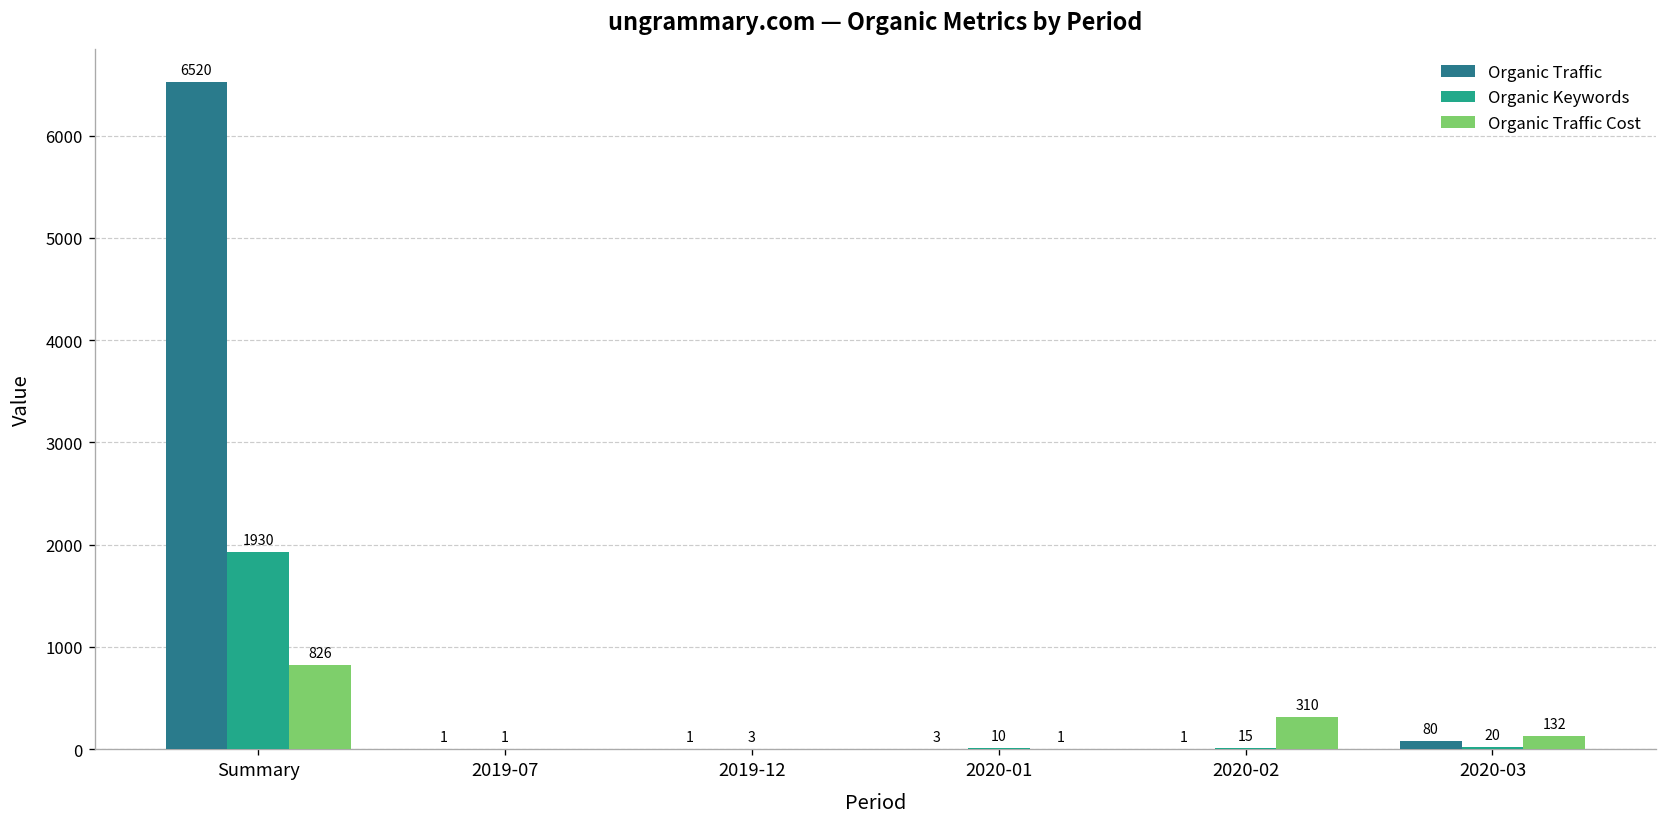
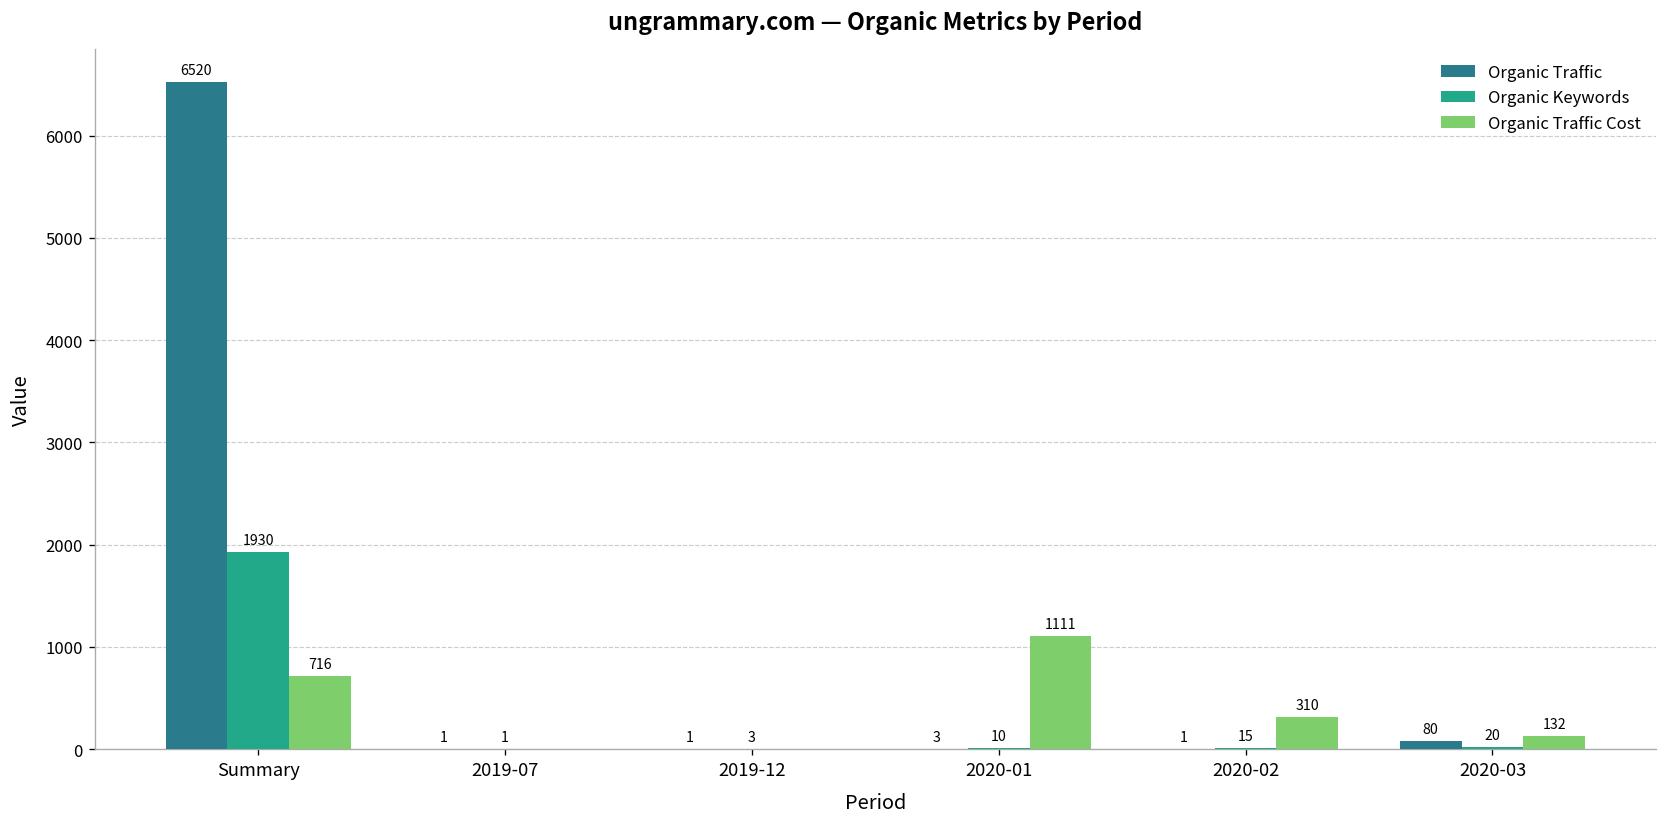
  {
    "Organic Traffic Cost": {
-     "Summary": 826,
-     "2020-01": 1,
+     "Summary": 716,
+     "2020-01": 1111,
      "2020-02": 310,
      "2020-03": 132
    }
  }
